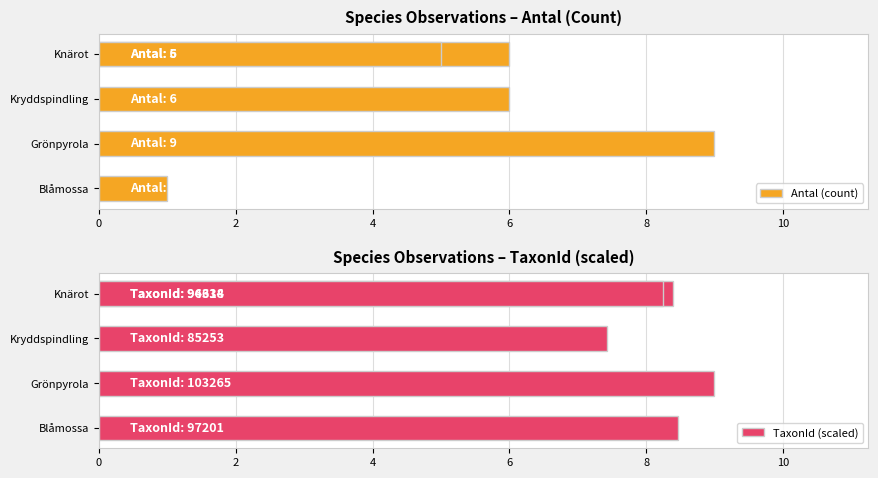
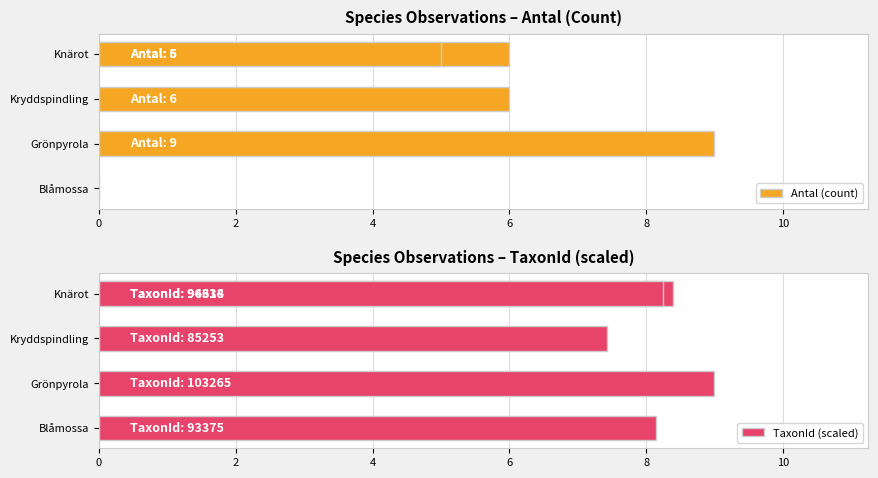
  {
    "Species Observations – Antal (Count)": {
-     "Blåmossa": 1
+     "Blåmossa": 0
    },
    "Species Observations – TaxonId (scaled)": {
-     "Blåmossa": 97201
+     "Blåmossa": 93375
    }
  }
